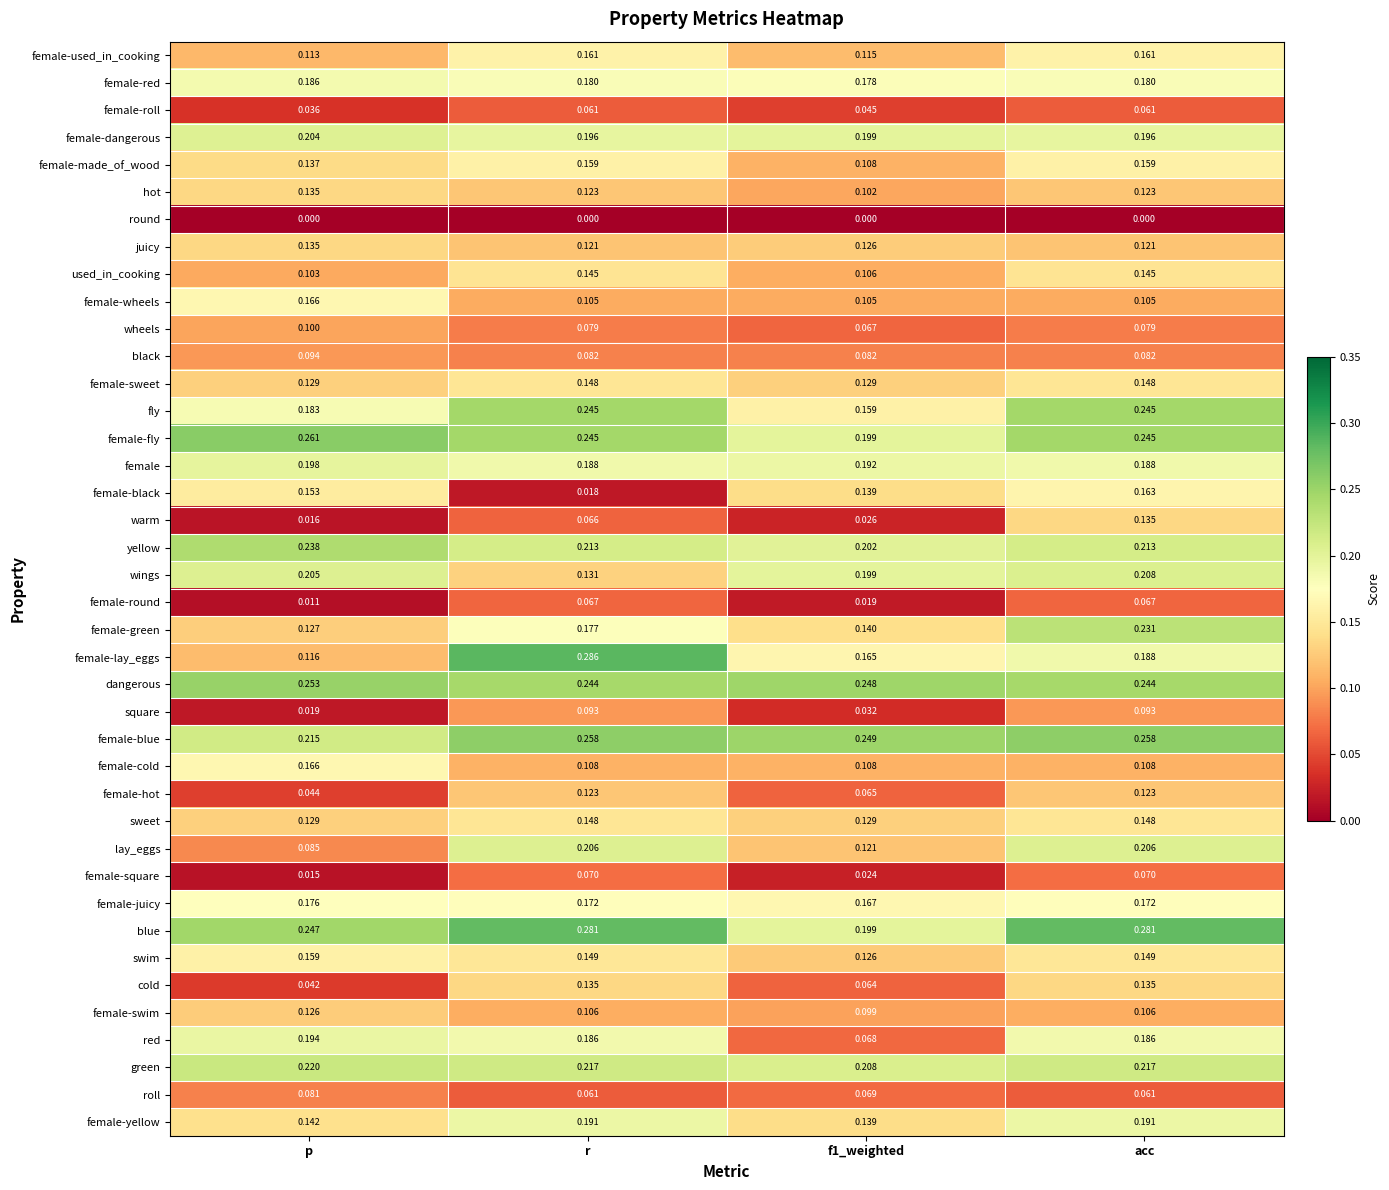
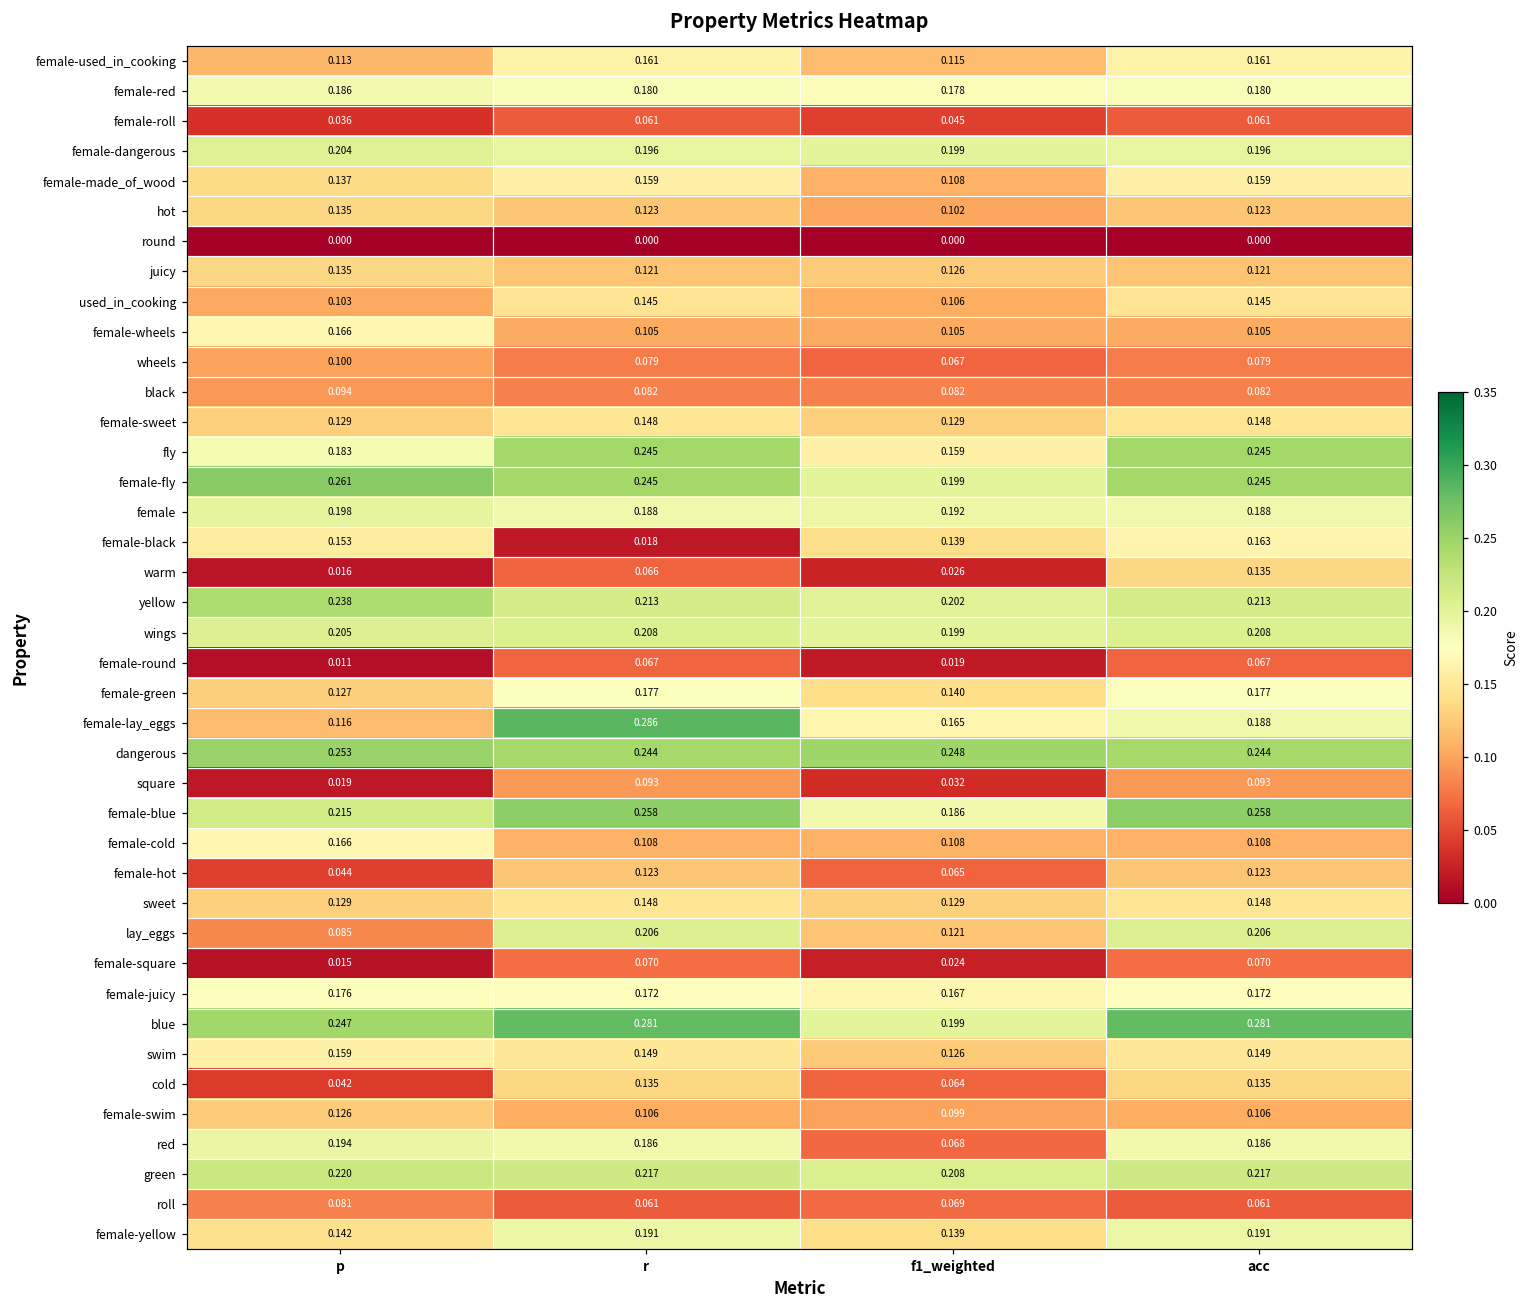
  {
    "female-used_in_cooking": {
      "p": 0.113,
      "r": 0.161,
      "f1_weighted": 0.115,
      "acc": 0.161
    },
    "female-red": {
      "p": 0.186,
      "r": 0.180,
      "f1_weighted": 0.178,
      "acc": 0.180
    },
    "female-roll": {
      "p": 0.036,
      "r": 0.061,
      "f1_weighted": 0.045,
      "acc": 0.061
    },
    "female-dangerous": {
      "p": 0.204,
      "r": 0.196,
      "f1_weighted": 0.199,
      "acc": 0.196
    },
    "female-made_of_wood": {
      "p": 0.137,
      "r": 0.159,
      "f1_weighted": 0.108,
      "acc": 0.159
    },
    "hot": {
      "p": 0.135,
      "r": 0.123,
      "f1_weighted": 0.102,
      "acc": 0.123
    },
    "round": {
      "p": 0.000,
      "r": 0.000,
      "f1_weighted": 0.000,
      "acc": 0.000
    },
    "juicy": {
      "p": 0.135,
      "r": 0.121,
      "f1_weighted": 0.126,
      "acc": 0.121
    },
    "used_in_cooking": {
      "p": 0.103,
      "r": 0.145,
      "f1_weighted": 0.106,
      "acc": 0.145
    },
    "female-wheels": {
      "p": 0.166,
      "r": 0.105,
      "f1_weighted": 0.105,
      "acc": 0.105
    },
    "wheels": {
      "p": 0.100,
      "r": 0.079,
      "f1_weighted": 0.067,
      "acc": 0.079
    },
    "black": {
      "p": 0.094,
      "r": 0.082,
      "f1_weighted": 0.082,
      "acc": 0.082
    },
    "female-sweet": {
      "p": 0.129,
      "r": 0.148,
      "f1_weighted": 0.129,
      "acc": 0.148
    },
    "fly": {
      "p": 0.183,
      "r": 0.245,
      "f1_weighted": 0.159,
      "acc": 0.245
    },
    "female-fly": {
      "p": 0.261,
      "r": 0.245,
      "f1_weighted": 0.199,
      "acc": 0.245
    },
    "female": {
      "p": 0.198,
      "r": 0.188,
      "f1_weighted": 0.192,
      "acc": 0.188
    },
    "female-black": {
      "p": 0.153,
      "r": 0.018,
      "f1_weighted": 0.139,
      "acc": 0.163
    },
    "warm": {
      "p": 0.016,
      "r": 0.066,
      "f1_weighted": 0.026,
      "acc": 0.135
    },
    "yellow": {
      "p": 0.238,
      "r": 0.213,
      "f1_weighted": 0.202,
      "acc": 0.213
    },
    "wings": {
      "p": 0.205,
-     "r": 0.131,
+     "r": 0.208,
      "f1_weighted": 0.199,
      "acc": 0.208
    },
    "female-round": {
      "p": 0.011,
      "r": 0.067,
      "f1_weighted": 0.019,
      "acc": 0.067
    },
    "female-green": {
      "p": 0.127,
      "r": 0.177,
      "f1_weighted": 0.140,
-     "acc": 0.231
+     "acc": 0.177
    },
    "female-lay_eggs": {
      "p": 0.116,
      "r": 0.286,
      "f1_weighted": 0.165,
      "acc": 0.188
    },
    "dangerous": {
      "p": 0.253,
      "r": 0.244,
      "f1_weighted": 0.248,
      "acc": 0.244
    },
    "square": {
      "p": 0.019,
      "r": 0.093,
      "f1_weighted": 0.032,
      "acc": 0.093
    },
    "female-blue": {
      "p": 0.215,
      "r": 0.258,
-     "f1_weighted": 0.249,
+     "f1_weighted": 0.186,
      "acc": 0.258
    },
    "female-cold": {
      "p": 0.166,
      "r": 0.108,
      "f1_weighted": 0.108,
      "acc": 0.108
    },
    "female-hot": {
      "p": 0.044,
      "r": 0.123,
      "f1_weighted": 0.065,
      "acc": 0.123
    },
    "sweet": {
      "p": 0.129,
      "r": 0.148,
      "f1_weighted": 0.129,
      "acc": 0.148
    },
    "lay_eggs": {
      "p": 0.085,
      "r": 0.206,
      "f1_weighted": 0.121,
      "acc": 0.206
    },
    "female-square": {
      "p": 0.015,
      "r": 0.070,
      "f1_weighted": 0.024,
      "acc": 0.070
    },
    "female-juicy": {
      "p": 0.176,
      "r": 0.172,
      "f1_weighted": 0.167,
      "acc": 0.172
    },
    "blue": {
      "p": 0.247,
      "r": 0.281,
      "f1_weighted": 0.199,
      "acc": 0.281
    },
    "swim": {
      "p": 0.159,
      "r": 0.149,
      "f1_weighted": 0.126,
      "acc": 0.149
    },
    "cold": {
      "p": 0.042,
      "r": 0.135,
      "f1_weighted": 0.064,
      "acc": 0.135
    },
    "female-swim": {
      "p": 0.126,
      "r": 0.106,
      "f1_weighted": 0.099,
      "acc": 0.106
    },
    "red": {
      "p": 0.194,
      "r": 0.186,
      "f1_weighted": 0.068,
      "acc": 0.186
    },
    "green": {
      "p": 0.220,
      "r": 0.217,
      "f1_weighted": 0.208,
      "acc": 0.217
    },
    "roll": {
      "p": 0.081,
      "r": 0.061,
      "f1_weighted": 0.069,
      "acc": 0.061
    },
    "female-yellow": {
      "p": 0.142,
      "r": 0.191,
      "f1_weighted": 0.139,
      "acc": 0.191
    }
  }
